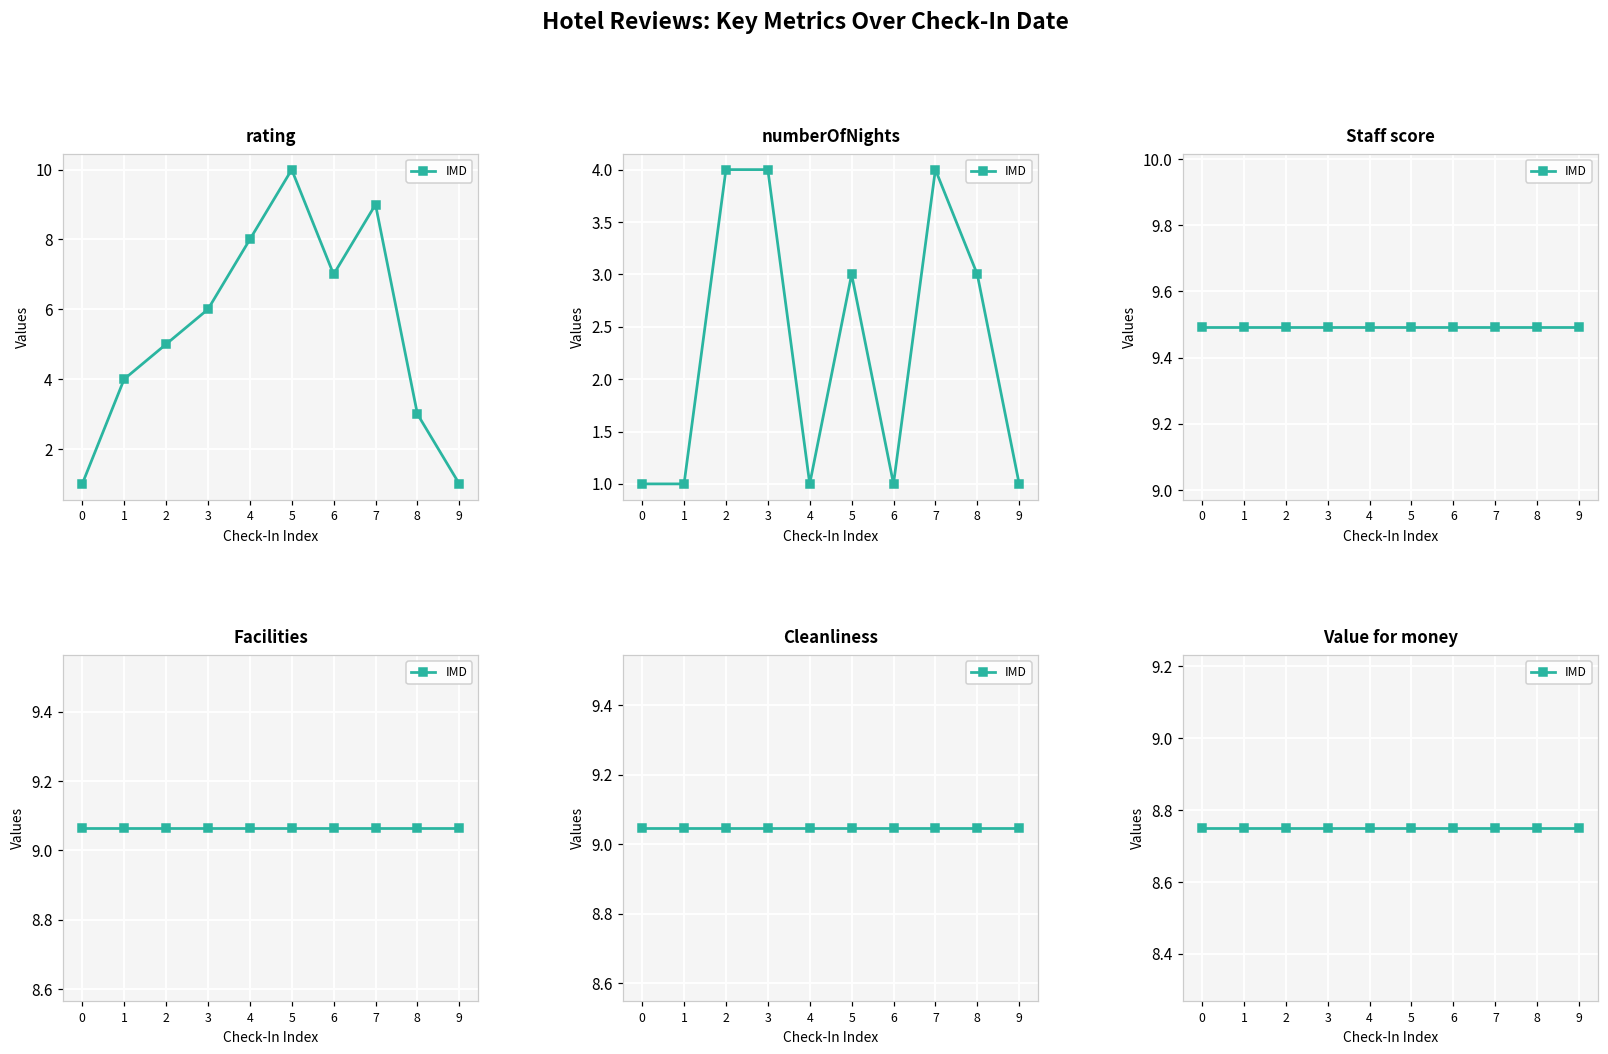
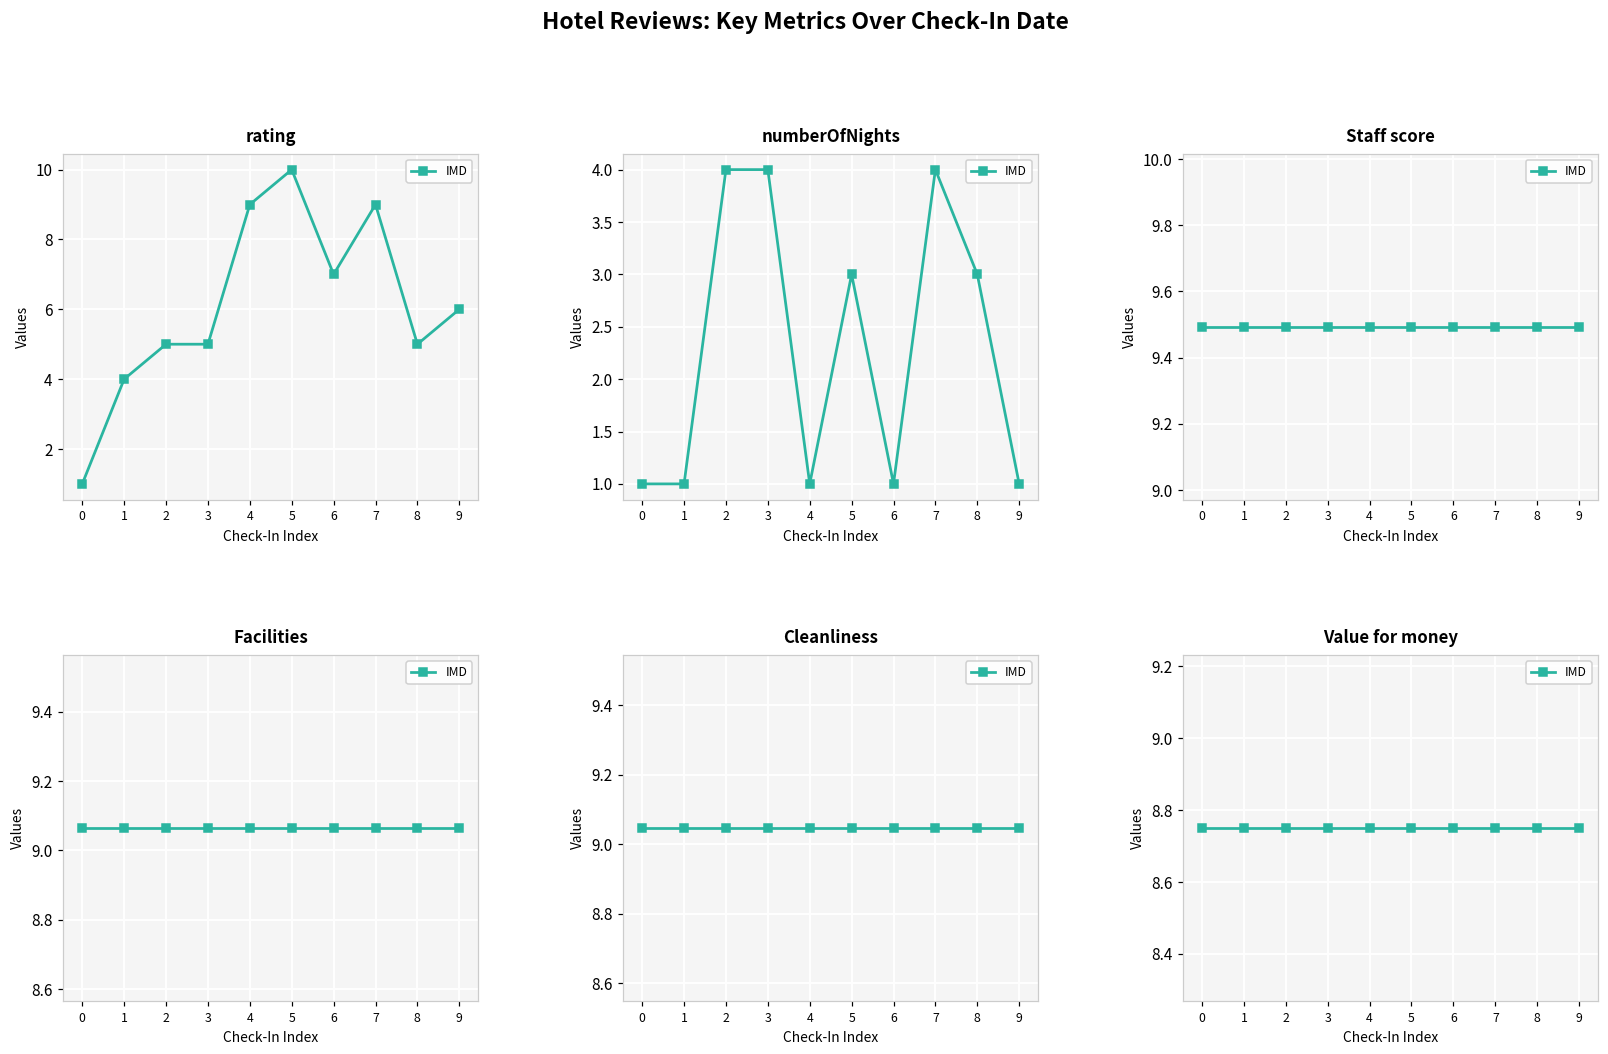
  {
    "rating": {
      "0": 1,
      "1": 4,
      "2": 5,
-     "3": 6,
-     "4": 8,
+     "3": 5,
+     "4": 9,
      "5": 10,
      "6": 7,
      "7": 9,
-     "8": 3,
-     "9": 1
+     "8": 5,
+     "9": 6
    },
    "numberOfNights": {
      "0": 1.0,
      "1": 1.0,
      "2": 4.0,
      "3": 4.0,
      "4": 1.0,
      "5": 3.0,
      "6": 1.0,
      "7": 4.0,
      "8": 3.0,
      "9": 1.0
    },
    "Staff score": {
      "0": 9.49,
      "1": 9.49,
      "2": 9.49,
      "3": 9.49,
      "4": 9.49,
      "5": 9.49,
      "6": 9.49,
      "7": 9.49,
      "8": 9.49,
      "9": 9.49
    },
    "Facilities": {
      "0": 9.06,
      "1": 9.06,
      "2": 9.06,
      "3": 9.06,
      "4": 9.06,
      "5": 9.06,
      "6": 9.06,
      "7": 9.06,
      "8": 9.06,
      "9": 9.06
    },
    "Cleanliness": {
      "0": 9.05,
      "1": 9.05,
      "2": 9.05,
      "3": 9.05,
      "4": 9.05,
      "5": 9.05,
      "6": 9.05,
      "7": 9.05,
      "8": 9.05,
      "9": 9.05
    },
    "Value for money": {
      "0": 8.75,
      "1": 8.75,
      "2": 8.75,
      "3": 8.75,
      "4": 8.75,
      "5": 8.75,
      "6": 8.75,
      "7": 8.75,
      "8": 8.75,
      "9": 8.75
    }
  }
